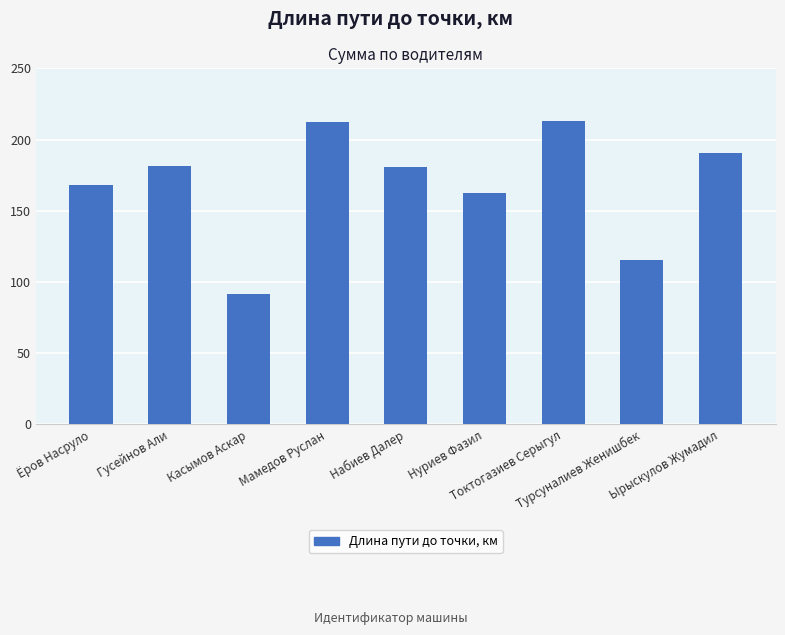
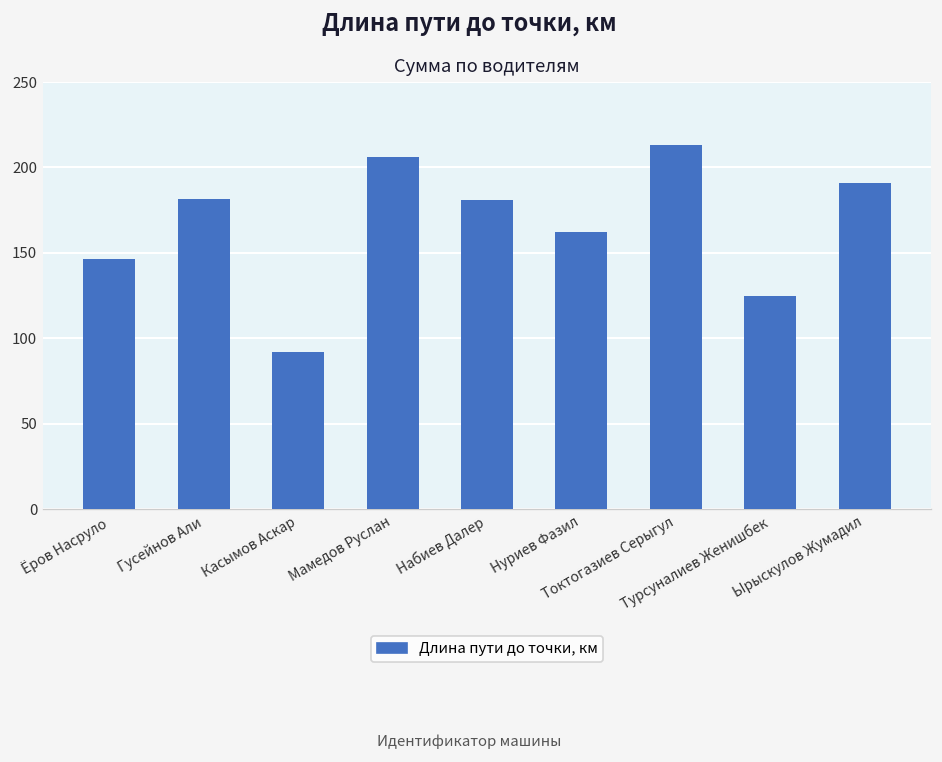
  {
-   "Ëров Насруло": 168,
+   "Ëров Насруло": 146,
    "Гусейнов Али": 182,
    "Касымов Аскар": 92,
-   "Мамедов Руслан": 212,
+   "Мамедов Руслан": 206,
    "Набиев Далер": 181,
    "Нуриев Фазил": 162,
    "Токтогазиев Серыгул": 213,
-   "Турсуналиев Женишбек": 116,
+   "Турсуналиев Женишбек": 125,
    "Ырыскулов Жумадил": 191
  }
